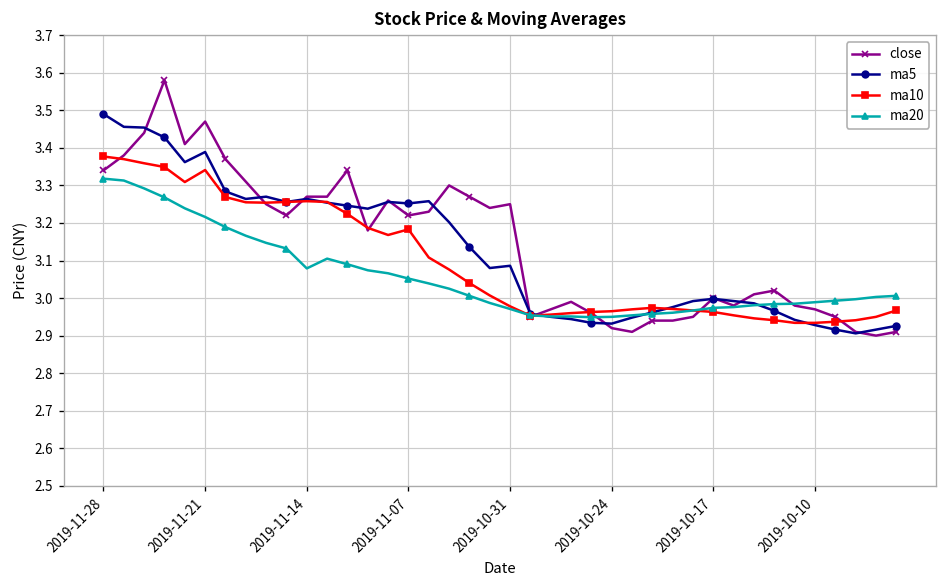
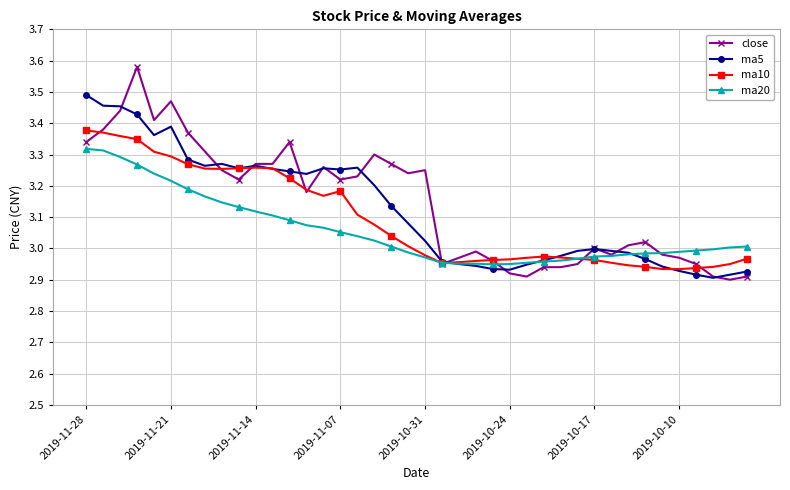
  {
    "close": {
      "2019-11-28": 3.34,
      "2019-11-21": 3.47,
      "2019-11-07": 3.22,
      "2019-10-31": 3.25,
      "2019-10-24": 2.92,
      "2019-10-10": 2.97
    },
    "ma5": {
      "2019-11-28": 3.49,
      "2019-11-21": 3.39,
      "2019-11-07": 3.25,
-     "2019-10-31": 3.09,
+     "2019-10-31": 3.02,
      "2019-10-24": 2.93
    },
    "ma10": {
      "2019-11-28": 3.38,
-     "2019-11-21": 3.34,
+     "2019-11-21": 3.29,
      "2019-11-07": 3.18,
      "2019-10-24": 2.97,
      "2019-10-17": 2.96
    },
    "ma20": {
      "2019-11-28": 3.32,
      "2019-11-21": 3.22,
-     "2019-11-14": 3.08,
+     "2019-11-14": 3.12,
      "2019-11-07": 3.05,
      "2019-10-24": 2.95,
      "2019-10-17": 2.97,
      "2019-10-10": 2.99
    }
  }
